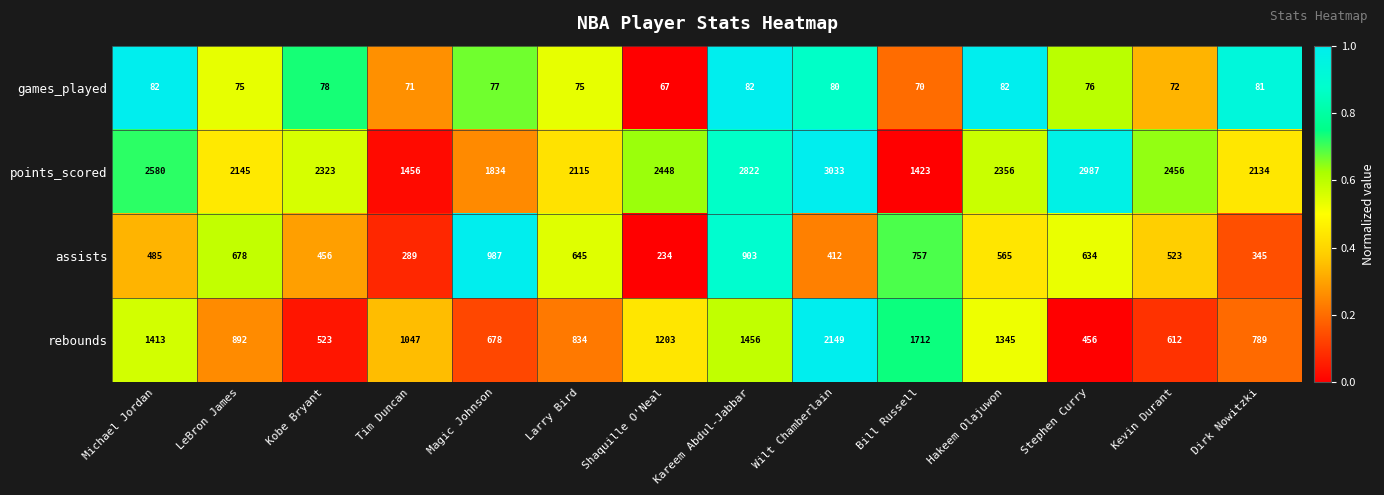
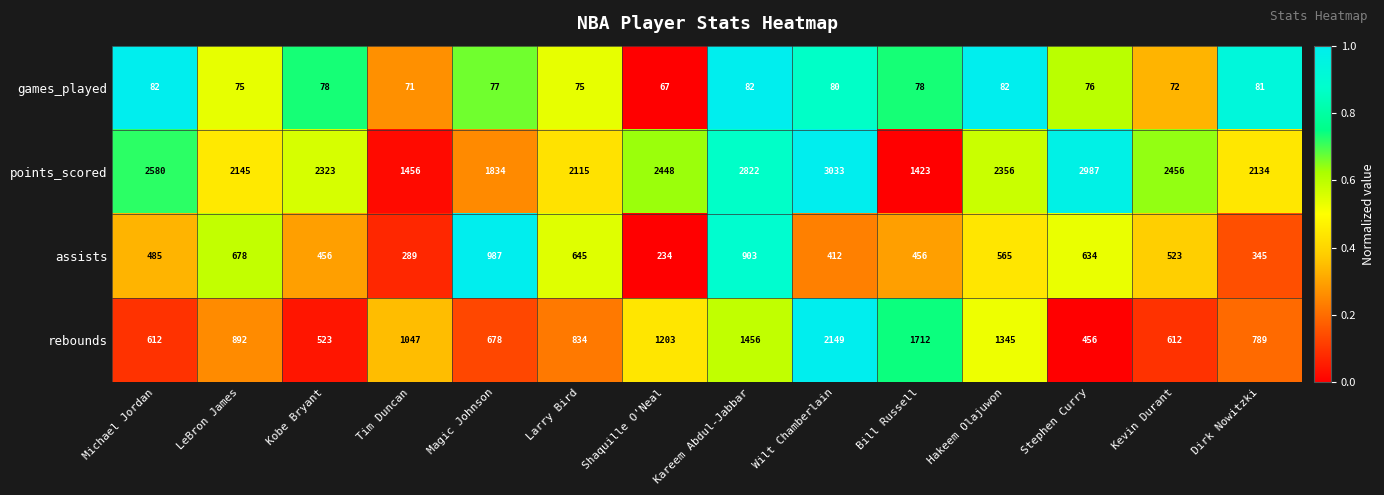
  {
    "games_played": {
      "Michael Jordan": 82,
      "LeBron James": 75,
      "Kobe Bryant": 78,
      "Tim Duncan": 71,
      "Magic Johnson": 77,
      "Larry Bird": 75,
      "Shaquille O'Neal": 67,
      "Kareem Abdul-Jabbar": 82,
      "Wilt Chamberlain": 80,
-     "Bill Russell": 70,
+     "Bill Russell": 78,
      "Hakeem Olajuwon": 82,
      "Stephen Curry": 76,
      "Kevin Durant": 72,
      "Dirk Nowitzki": 81
    },
    "points_scored": {
      "Michael Jordan": 2580,
      "LeBron James": 2145,
      "Kobe Bryant": 2323,
      "Tim Duncan": 1456,
      "Magic Johnson": 1834,
      "Larry Bird": 2115,
      "Shaquille O'Neal": 2448,
      "Kareem Abdul-Jabbar": 2822,
      "Wilt Chamberlain": 3033,
      "Bill Russell": 1423,
      "Hakeem Olajuwon": 2356,
      "Stephen Curry": 2987,
      "Kevin Durant": 2456,
      "Dirk Nowitzki": 2134
    },
    "assists": {
      "Michael Jordan": 485,
      "LeBron James": 678,
      "Kobe Bryant": 456,
      "Tim Duncan": 289,
      "Magic Johnson": 987,
      "Larry Bird": 645,
      "Shaquille O'Neal": 234,
      "Kareem Abdul-Jabbar": 903,
      "Wilt Chamberlain": 412,
-     "Bill Russell": 757,
+     "Bill Russell": 456,
      "Hakeem Olajuwon": 565,
      "Stephen Curry": 634,
      "Kevin Durant": 523,
      "Dirk Nowitzki": 345
    },
    "rebounds": {
-     "Michael Jordan": 1413,
+     "Michael Jordan": 612,
      "LeBron James": 892,
      "Kobe Bryant": 523,
      "Tim Duncan": 1047,
      "Magic Johnson": 678,
      "Larry Bird": 834,
      "Shaquille O'Neal": 1203,
      "Kareem Abdul-Jabbar": 1456,
      "Wilt Chamberlain": 2149,
      "Bill Russell": 1712,
      "Hakeem Olajuwon": 1345,
      "Stephen Curry": 456,
      "Kevin Durant": 612,
      "Dirk Nowitzki": 789
    }
  }
